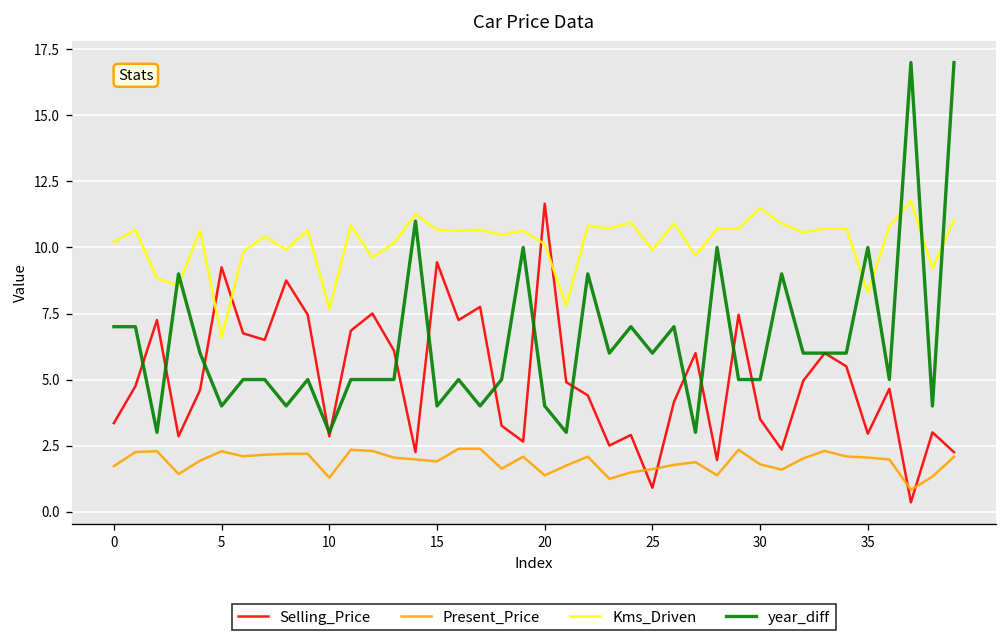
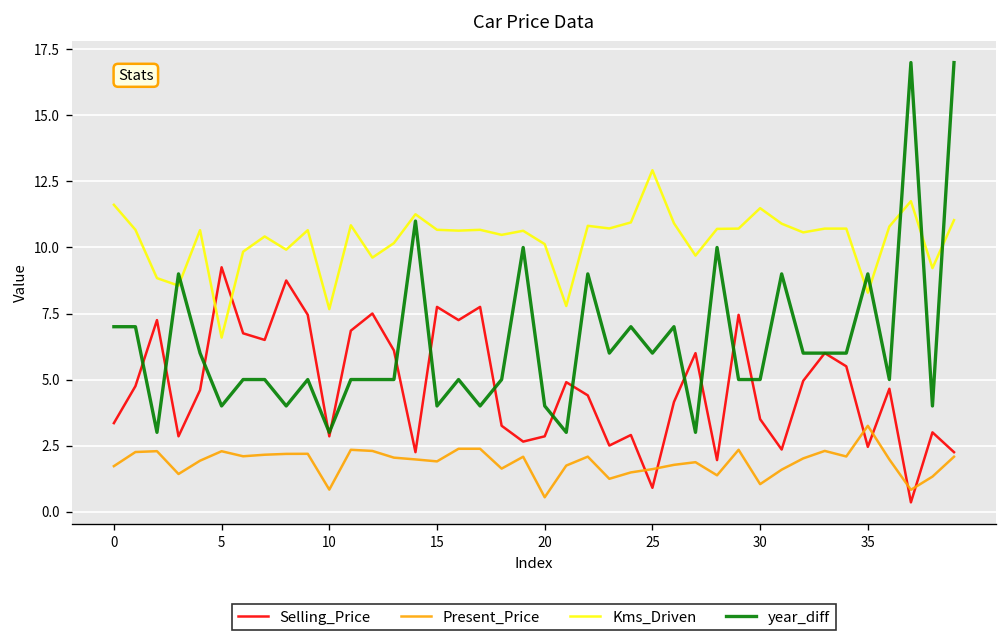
  {
    "Selling_Price": {
      "0": 3.4,
      "5": 9.3,
      "10": 2.9,
-     "15": 9.4,
-     "20": 11.7,
+     "15": 7.8,
+     "20": 2.9,
      "25": 0.9,
      "30": 3.5,
-     "35": 3.0
+     "35": 2.5
    },
    "Present_Price": {
      "0": 1.7,
      "5": 2.3,
-     "10": 1.3,
+     "10": 0.8,
      "15": 1.9,
-     "20": 1.4,
+     "20": 0.5,
      "25": 1.6,
-     "30": 1.8,
-     "35": 2.0
+     "30": 1.0,
+     "35": 3.2
    },
    "Kms_Driven": {
-     "0": 10.2,
+     "0": 11.6,
      "5": 6.6,
      "10": 7.7,
      "15": 10.7,
      "20": 10.1,
-     "25": 9.9,
+     "25": 12.9,
      "30": 11.5,
      "35": 8.3
    },
    "year_diff": {
      "0": 7,
      "5": 4,
      "10": 3,
      "15": 4,
      "20": 4,
      "25": 6,
      "30": 5,
-     "35": 10
+     "35": 9
    }
  }
